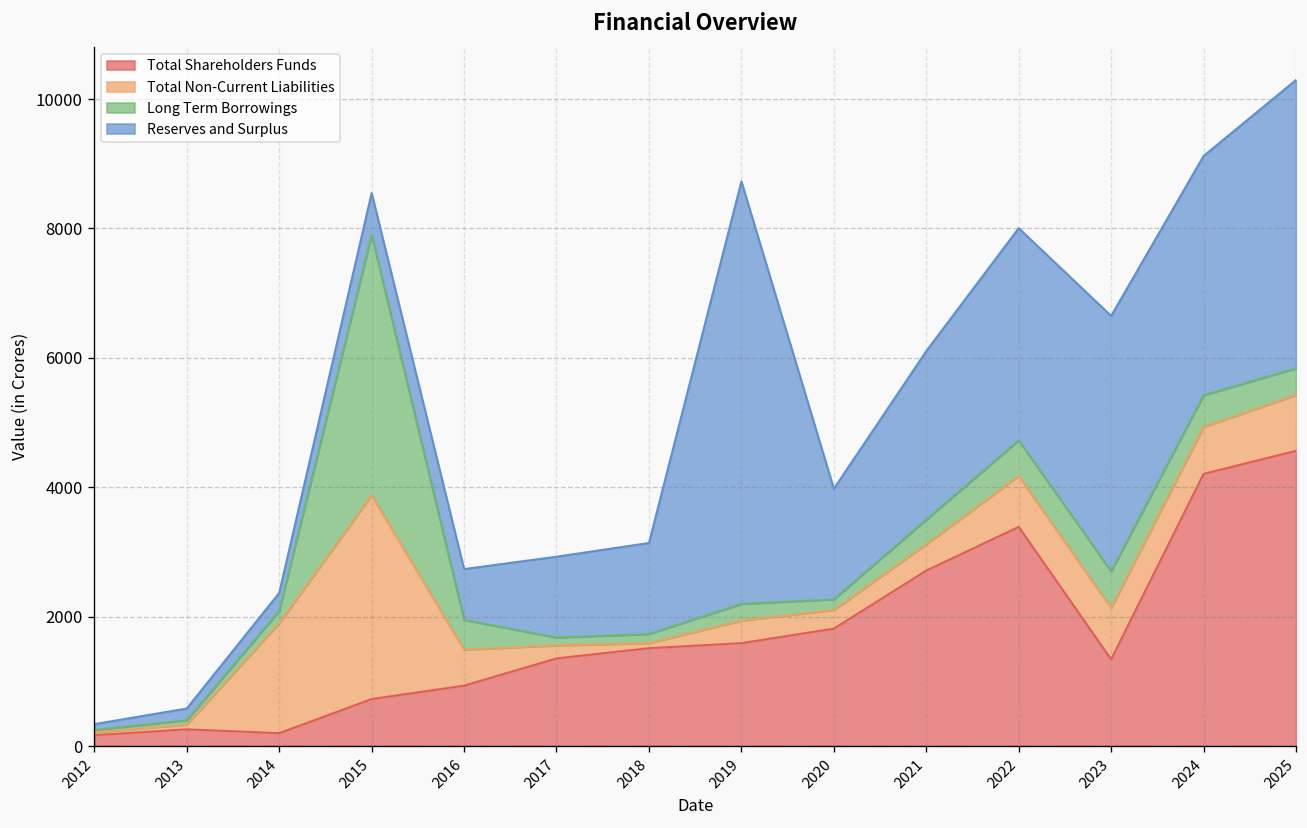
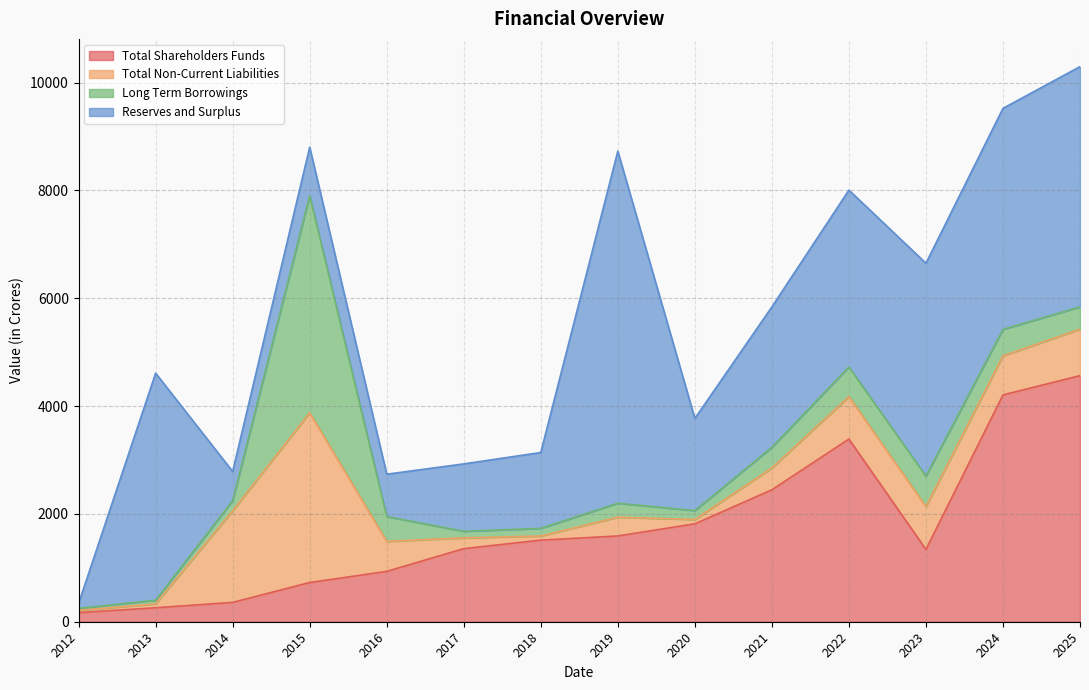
  {
    "Total Shareholders Funds": {
      "2013": 300,
-     "2014": 200,
+     "2014": 400,
      "2015": 700,
      "2016": 900,
      "2017": 1400,
      "2018": 1500,
      "2019": 1600,
      "2020": 1800,
-     "2021": 2700,
+     "2021": 2400,
      "2022": 3400,
      "2023": 1300,
      "2024": 4200,
      "2025": 4600
    },
    "Total Non-Current Liabilities": {
      "2013": 100,
      "2014": 1700,
      "2015": 3100,
      "2016": 600,
      "2017": 200,
      "2018": 100,
      "2019": 300,
-     "2020": 300,
+     "2020": 100,
      "2021": 400,
      "2022": 800,
      "2023": 800,
      "2024": 700,
      "2025": 900
    },
    "Long Term Borrowings": {
      "2013": 100,
      "2014": 200,
      "2015": 4000,
      "2016": 500,
      "2017": 100,
      "2018": 100,
      "2019": 300,
      "2020": 200,
      "2021": 400,
      "2022": 500,
      "2023": 600,
      "2024": 500,
      "2025": 400
    },
    "Reserves and Surplus": {
      "2012": 100,
-     "2013": 200,
-     "2014": 300,
-     "2015": 600,
+     "2013": 4200,
+     "2014": 500,
+     "2015": 900,
      "2016": 800,
      "2017": 1200,
      "2018": 1400,
      "2019": 6500,
      "2020": 1700,
      "2021": 2600,
      "2022": 3300,
      "2023": 3900,
-     "2024": 3700,
+     "2024": 4100,
      "2025": 4500
    }
  }
